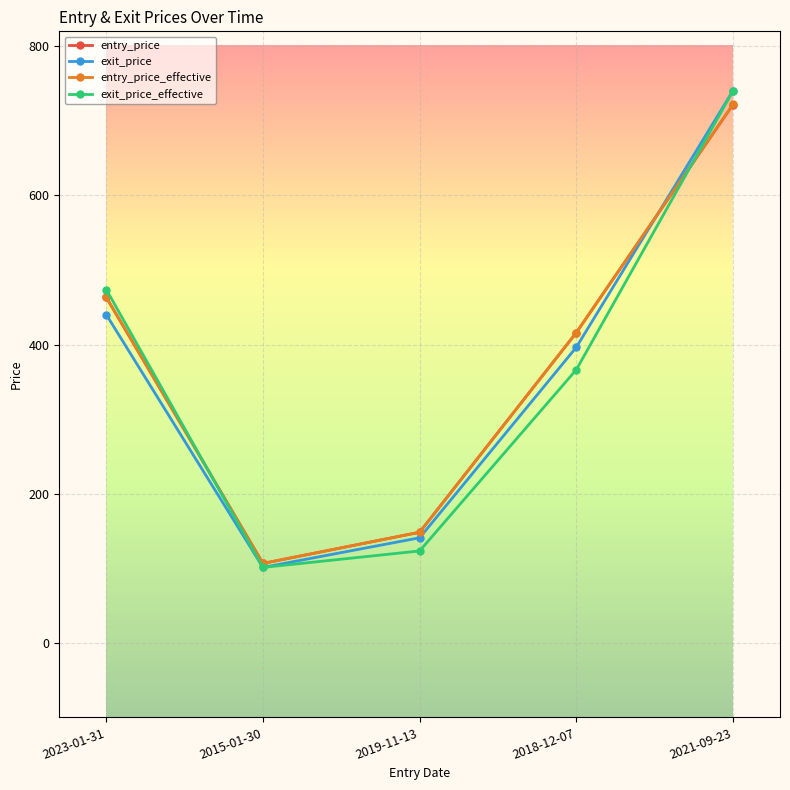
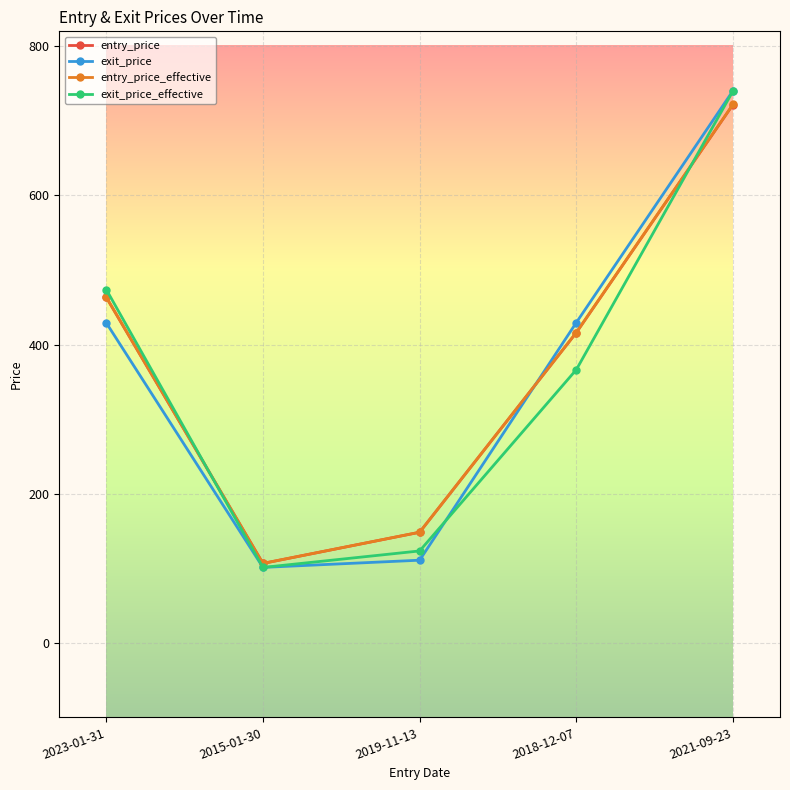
  {
    "exit_price": {
-     "2023-01-31": 440,
-     "2019-11-13": 140,
-     "2018-12-07": 400
+     "2023-01-31": 430,
+     "2019-11-13": 110,
+     "2018-12-07": 430
    },
    "exit_price_effective": {
      "2023-01-31": 470,
      "2019-11-13": 120,
      "2018-12-07": 370
    }
  }
